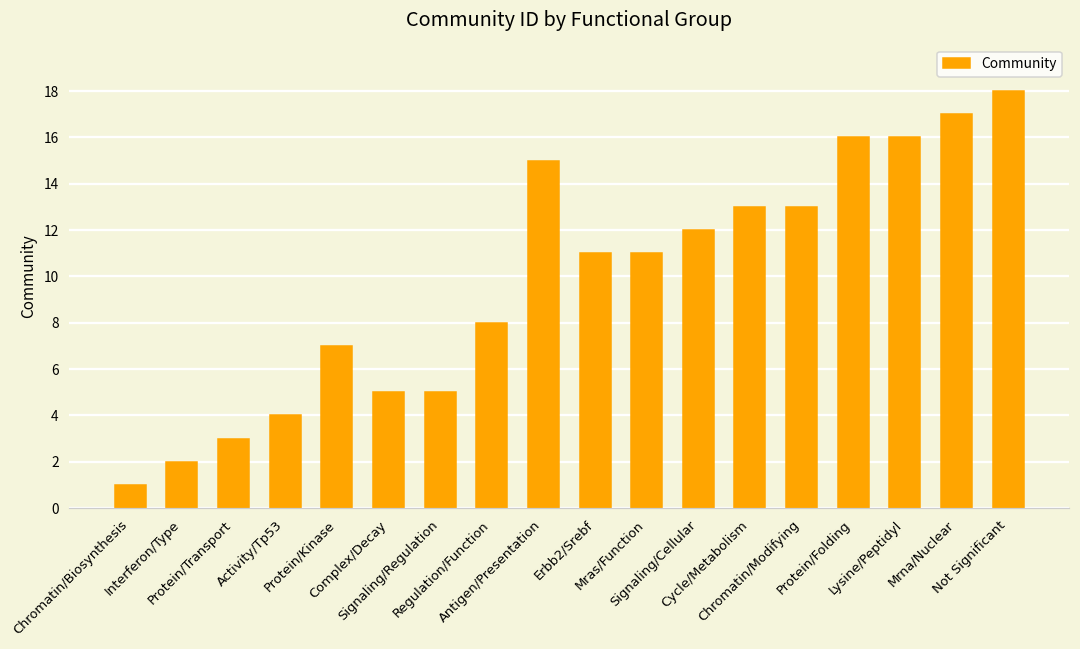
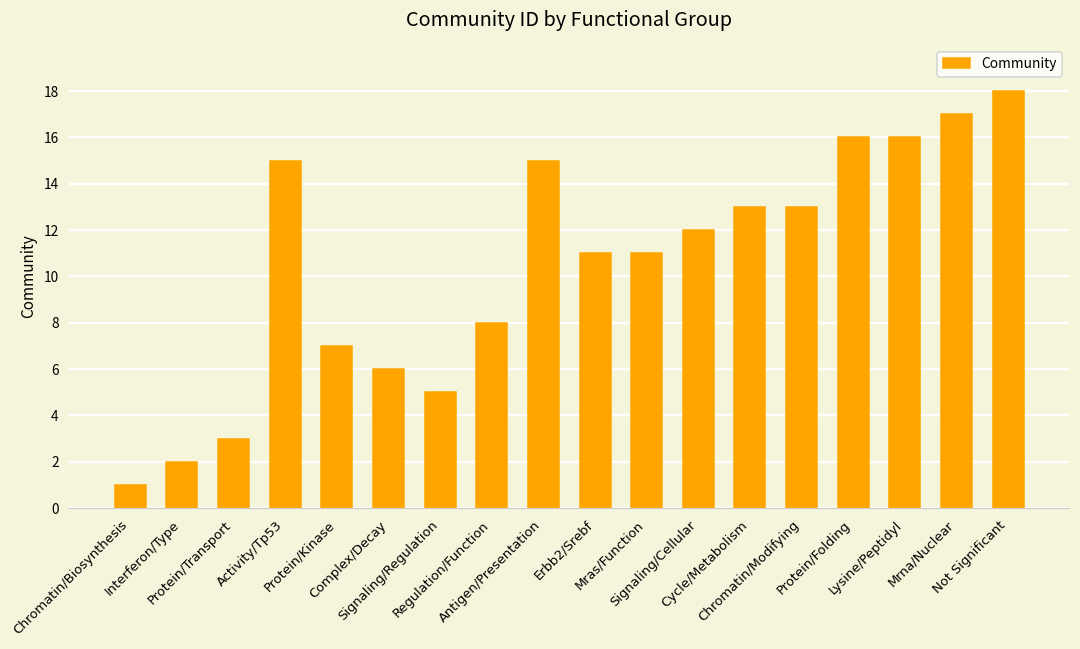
  {
    "Chromatin/Biosynthesis": 1,
    "Interferon/Type": 2,
    "Protein/Transport": 3,
-   "Activity/Tp53": 4,
+   "Activity/Tp53": 15,
    "Protein/Kinase": 7,
-   "Complex/Decay": 5,
+   "Complex/Decay": 6,
    "Signaling/Regulation": 5,
    "Regulation/Function": 8,
    "Antigen/Presentation": 15,
    "Erbb2/Srebf": 11,
    "Mras/Function": 11,
    "Signaling/Cellular": 12,
    "Cycle/Metabolism": 13,
    "Chromatin/Modifying": 13,
    "Protein/Folding": 16,
    "Lysine/Peptidyl": 16,
    "Mrna/Nuclear": 17,
    "Not Significant": 18
  }
